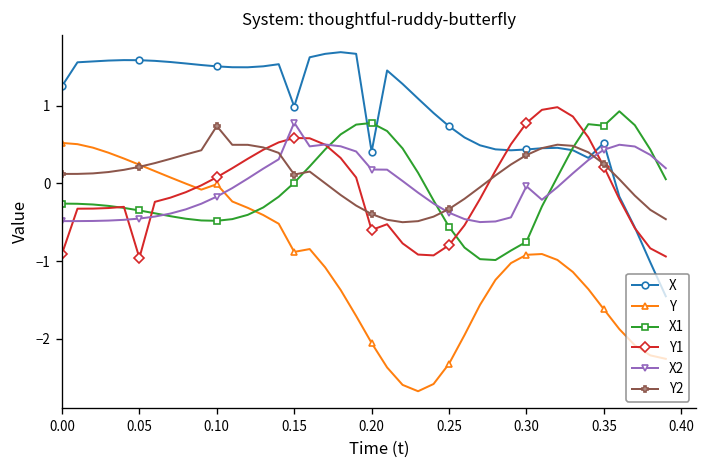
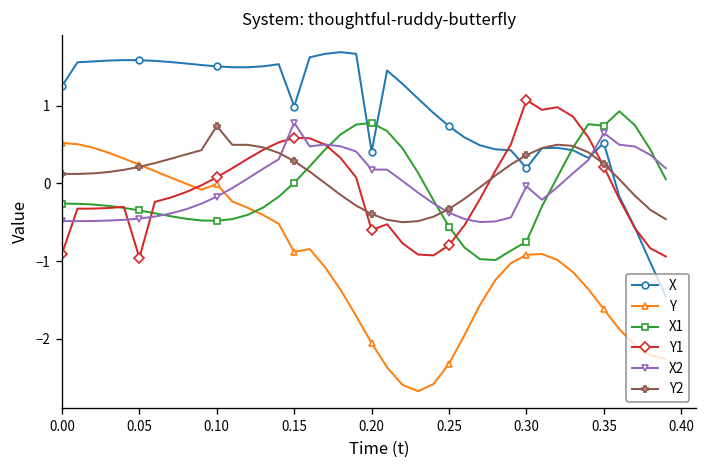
  {
    "X": {
      "0.00": 1.3,
      "0.05": 1.6,
      "0.10": 1.5,
      "0.15": 1.0,
      "0.20": 0.4,
      "0.25": 0.7,
-     "0.30": 0.4,
+     "0.30": 0.2,
      "0.35": 0.5
    },
    "Y": {
      "0.00": 0.5,
      "0.10": 0.0,
      "0.15": -0.9,
      "0.20": -2.1,
      "0.25": -2.3,
      "0.30": -0.9,
      "0.35": -1.6
    },
    "X1": {
      "0.00": -0.3,
      "0.05": -0.3,
      "0.10": -0.5,
      "0.15": 0.0,
      "0.20": 0.8,
      "0.25": -0.6,
      "0.30": -0.8,
      "0.35": 0.7
    },
    "Y1": {
      "0.00": -0.9,
      "0.05": -1.0,
      "0.10": 0.1,
      "0.15": 0.6,
      "0.20": -0.6,
      "0.25": -0.8,
-     "0.30": 0.8
+     "0.30": 1.1
    },
    "X2": {
      "0.00": -0.5,
      "0.05": -0.5,
      "0.10": -0.2,
      "0.15": 0.8,
      "0.20": 0.2,
      "0.25": -0.4,
      "0.30": 0.0,
-     "0.35": 0.4
+     "0.35": 0.6
    },
    "Y2": {
      "0.00": 0.1,
      "0.10": 0.7,
-     "0.15": 0.1,
+     "0.15": 0.3,
      "0.20": -0.4,
      "0.25": -0.3,
      "0.30": 0.4
    }
  }
